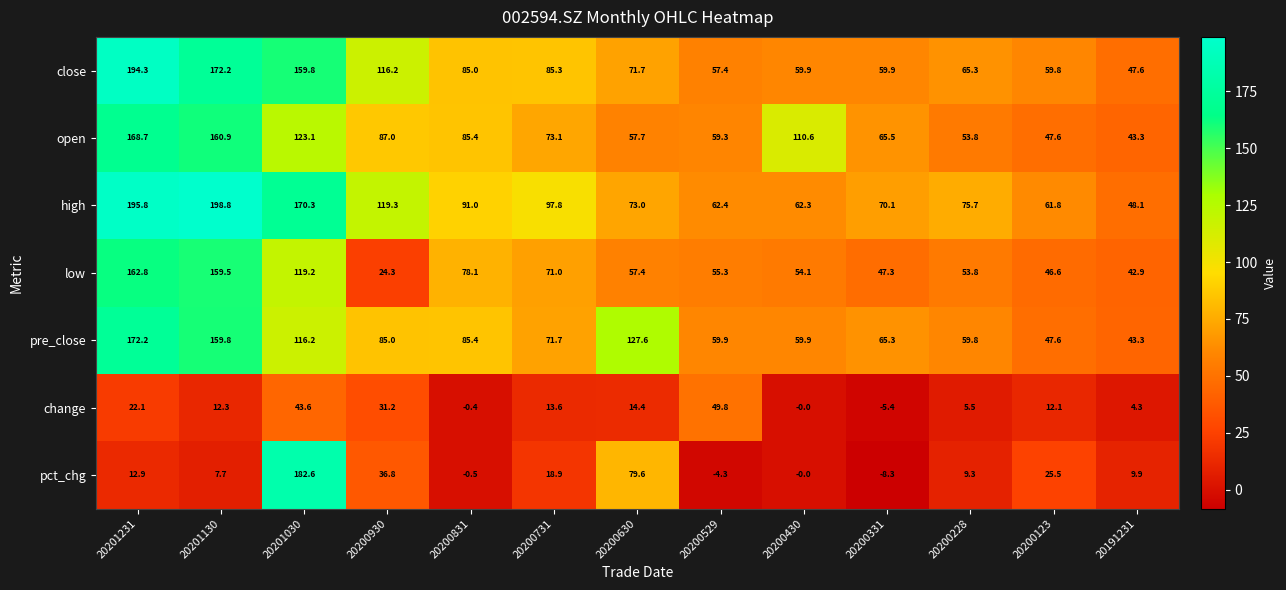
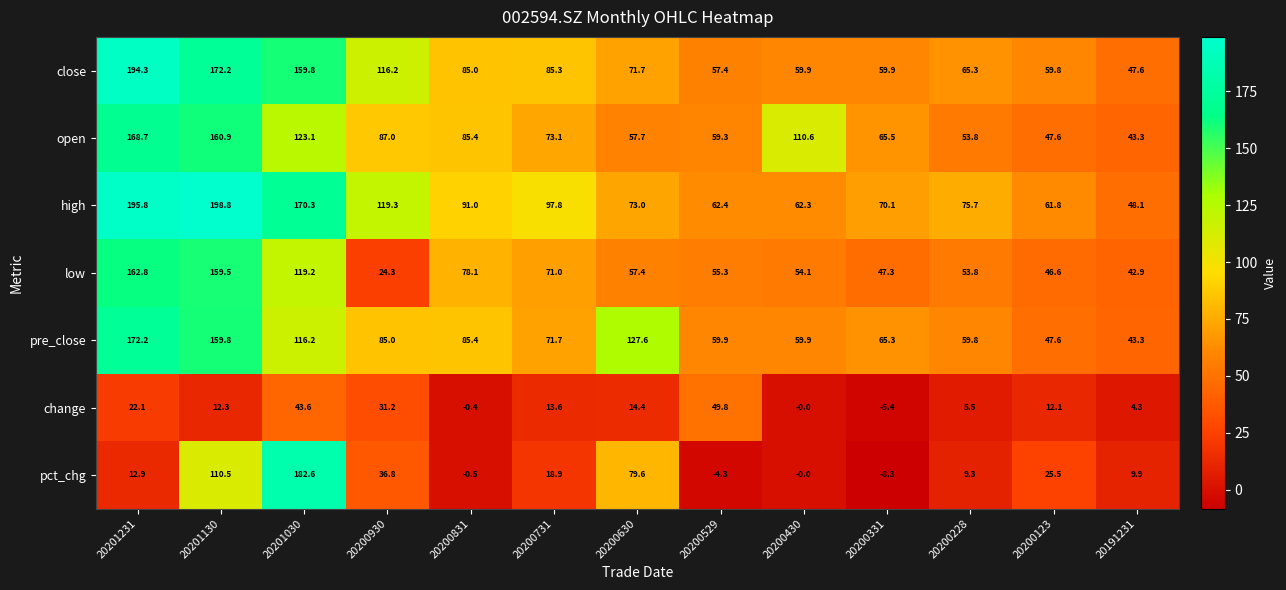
  {
    "close": {
      "20201231": 194.3,
      "20201130": 172.2,
      "20201030": 159.8,
      "20200930": 116.2,
      "20200831": 85.0,
      "20200731": 85.3,
      "20200630": 71.7,
      "20200529": 57.4,
      "20200430": 59.9,
      "20200331": 59.9,
      "20200228": 65.3,
      "20200123": 59.8,
      "20191231": 47.6
    },
    "open": {
      "20201231": 168.7,
      "20201130": 160.9,
      "20201030": 123.1,
      "20200930": 87.0,
      "20200831": 85.4,
      "20200731": 73.1,
      "20200630": 57.7,
      "20200529": 59.3,
      "20200430": 110.6,
      "20200331": 65.5,
      "20200228": 53.8,
      "20200123": 47.6,
      "20191231": 43.3
    },
    "high": {
      "20201231": 195.8,
      "20201130": 198.8,
      "20201030": 170.3,
      "20200930": 119.3,
      "20200831": 91.0,
      "20200731": 97.8,
      "20200630": 73.0,
      "20200529": 62.4,
      "20200430": 62.3,
      "20200331": 70.1,
      "20200228": 75.7,
      "20200123": 61.8,
      "20191231": 48.1
    },
    "low": {
      "20201231": 162.8,
      "20201130": 159.5,
      "20201030": 119.2,
      "20200930": 24.3,
      "20200831": 78.1,
      "20200731": 71.0,
      "20200630": 57.4,
      "20200529": 55.3,
      "20200430": 54.1,
      "20200331": 47.3,
      "20200228": 53.8,
      "20200123": 46.6,
      "20191231": 42.9
    },
    "pre_close": {
      "20201231": 172.2,
      "20201130": 159.8,
      "20201030": 116.2,
      "20200930": 85.0,
      "20200831": 85.4,
      "20200731": 71.7,
      "20200630": 127.6,
      "20200529": 59.9,
      "20200430": 59.9,
      "20200331": 65.3,
      "20200228": 59.8,
      "20200123": 47.6,
      "20191231": 43.3
    },
    "change": {
      "20201231": 22.1,
      "20201130": 12.3,
      "20201030": 43.6,
      "20200930": 31.2,
      "20200831": -0.4,
      "20200731": 13.6,
      "20200630": 14.4,
      "20200529": 49.8,
      "20200430": -0.0,
      "20200331": -5.4,
      "20200228": 5.5,
      "20200123": 12.1,
      "20191231": 4.3
    },
    "pct_chg": {
      "20201231": 12.9,
-     "20201130": 7.7,
+     "20201130": 110.5,
      "20201030": 182.6,
      "20200930": 36.8,
      "20200831": -0.5,
      "20200731": 18.9,
      "20200630": 79.6,
      "20200529": -4.3,
      "20200430": -0.0,
      "20200331": -8.3,
      "20200228": 9.3,
      "20200123": 25.5,
      "20191231": 9.9
    }
  }
